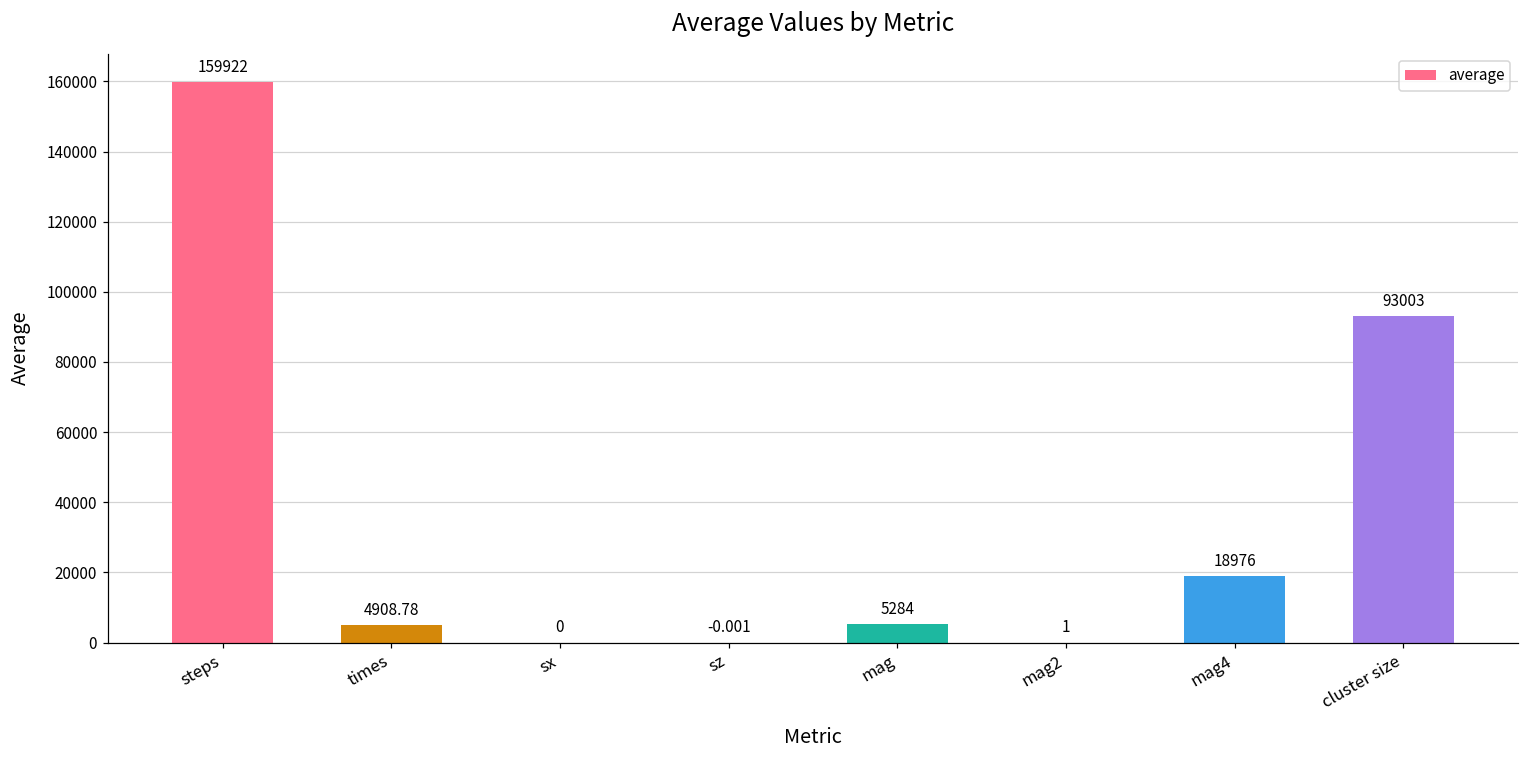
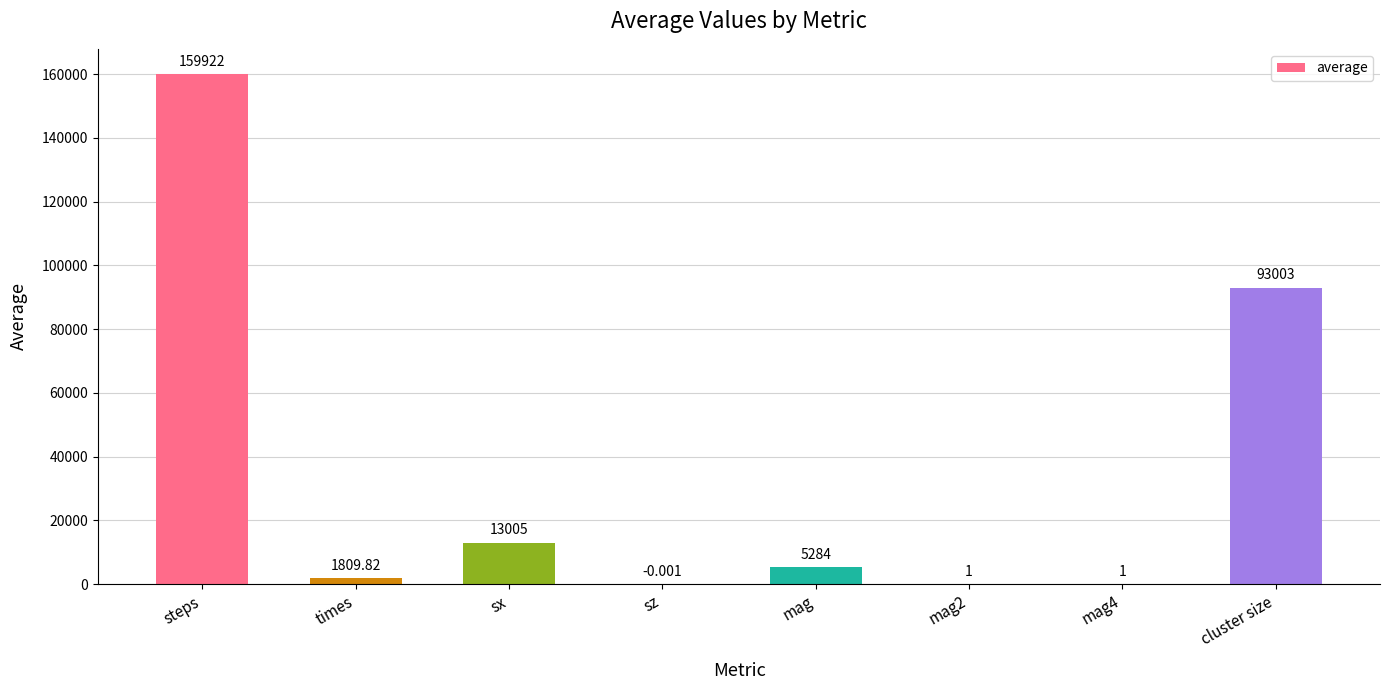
  {
    "steps": 159922,
-   "times": 4908.78,
-   "sx": 0,
+   "times": 1809.82,
+   "sx": 13005,
    "sz": -0.001,
    "mag": 5284,
    "mag2": 1,
-   "mag4": 18976,
+   "mag4": 1,
    "cluster size": 93003
  }
